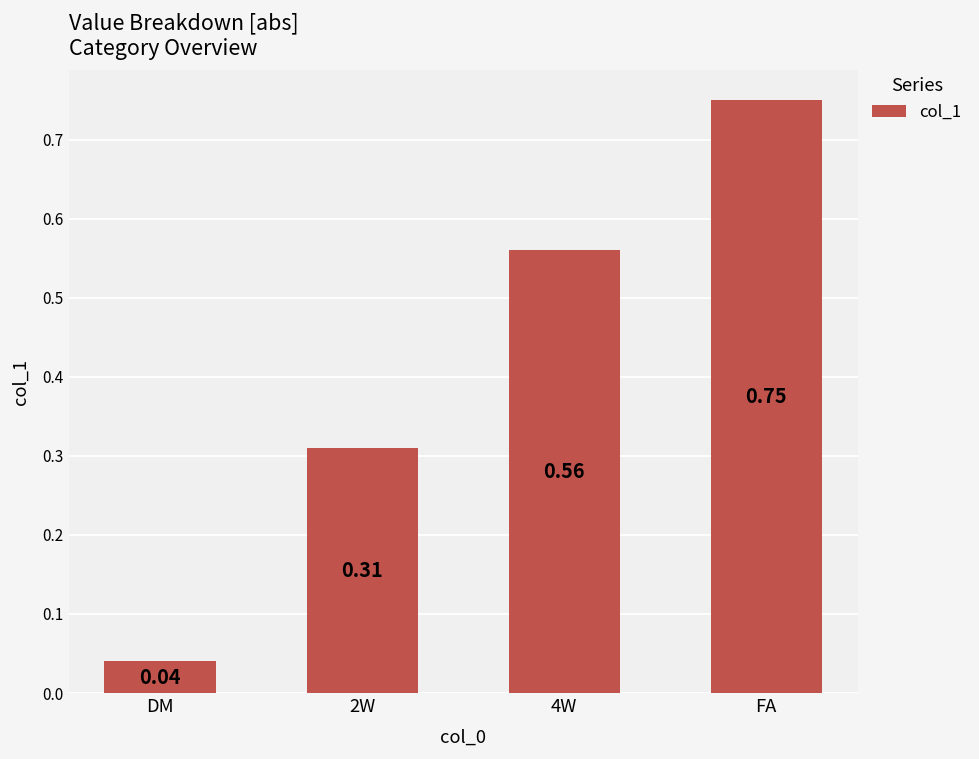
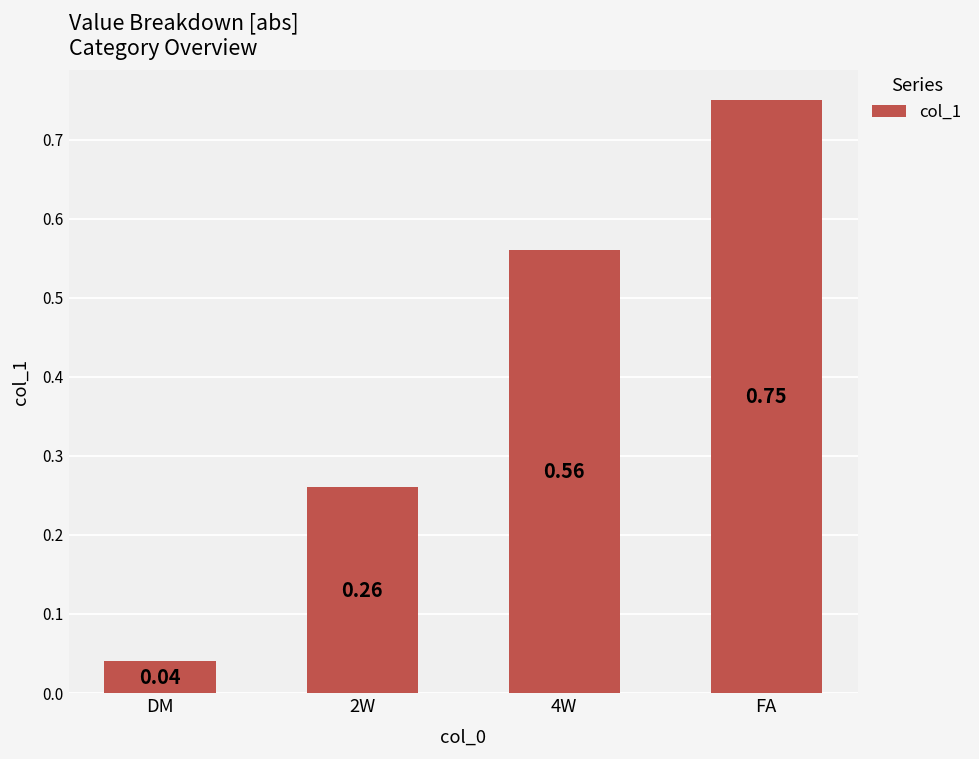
  {
    "DM": 0.04,
-   "2W": 0.31,
+   "2W": 0.26,
    "4W": 0.56,
    "FA": 0.75
  }
